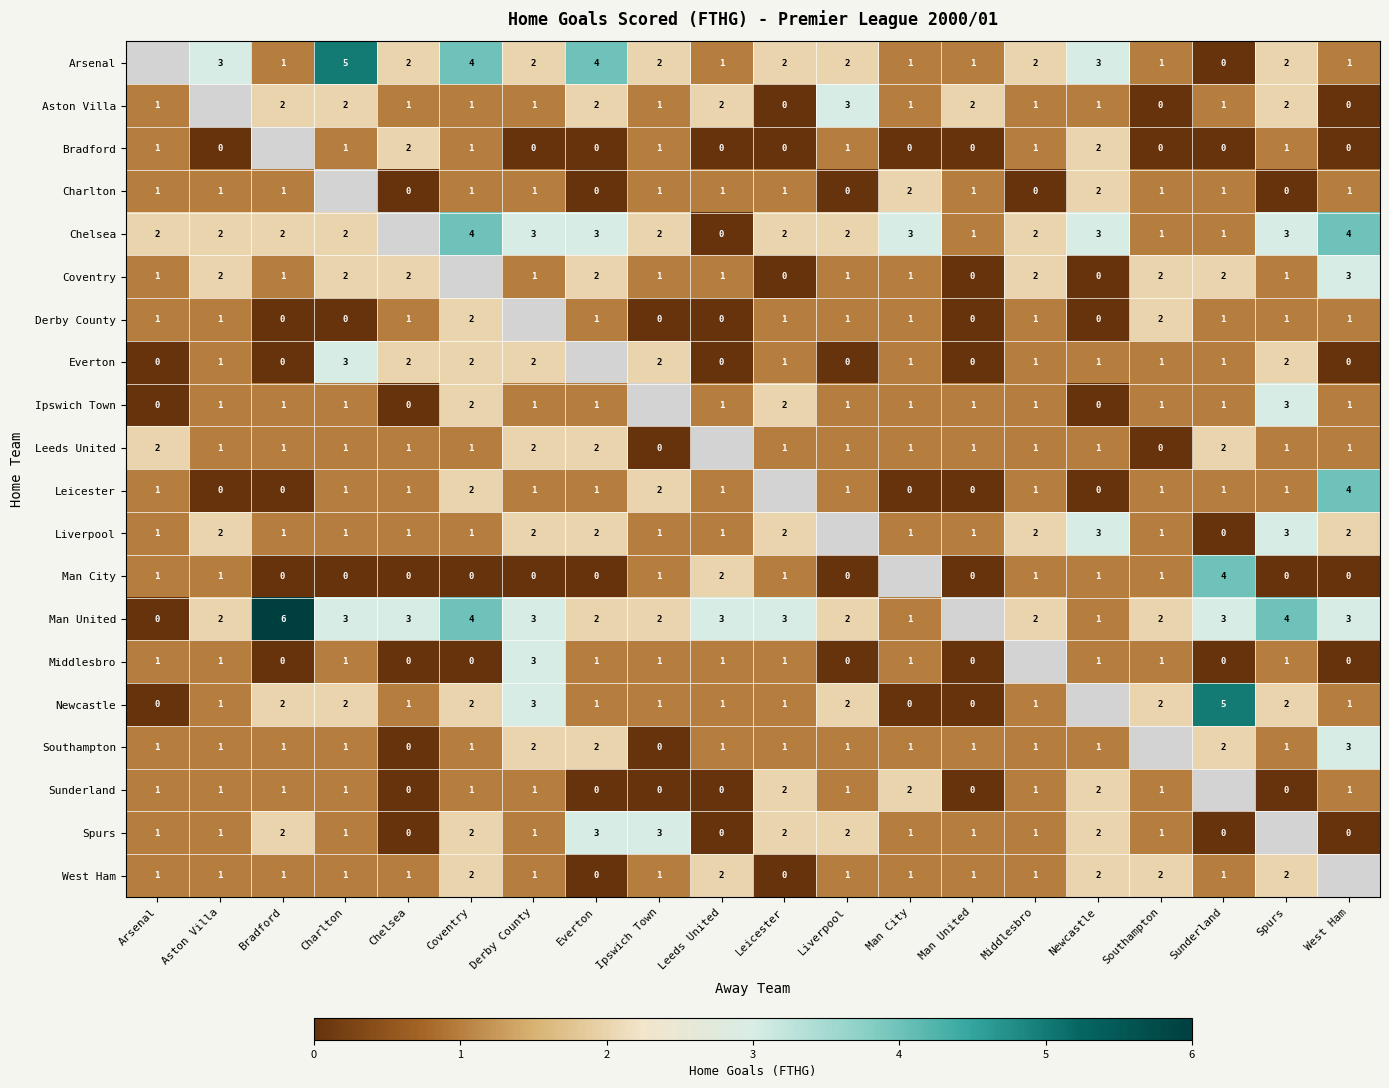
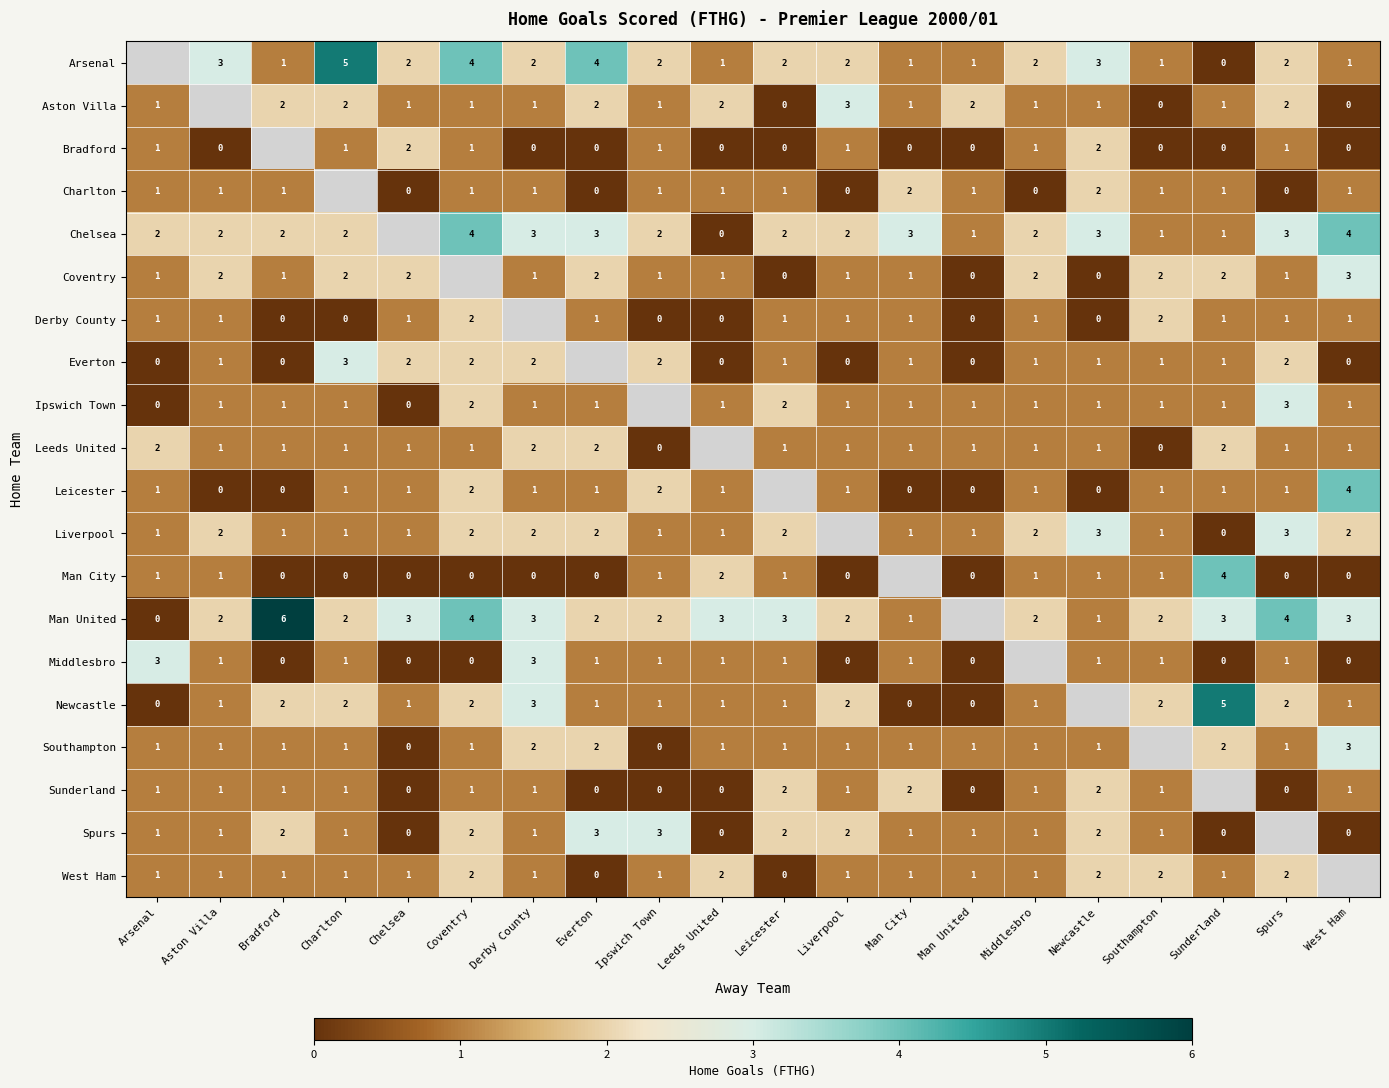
  {
    "Ipswich Town": {
      "Arsenal": 0,
      "Aston Villa": 1,
      "Bradford": 1,
      "Charlton": 1,
      "Chelsea": 0,
      "Coventry": 2,
      "Derby County": 1,
      "Everton": 1,
      "Leeds United": 1,
      "Leicester": 2,
      "Liverpool": 1,
      "Man City": 1,
      "Man United": 1,
      "Middlesbro": 1,
-     "Newcastle": 0,
+     "Newcastle": 1,
      "Southampton": 1,
      "Sunderland": 1,
      "Spurs": 3,
      "West Ham": 1
    },
    "Liverpool": {
      "Arsenal": 1,
      "Aston Villa": 2,
      "Bradford": 1,
      "Charlton": 1,
      "Chelsea": 1,
-     "Coventry": 1,
+     "Coventry": 2,
      "Derby County": 2,
      "Everton": 2,
      "Ipswich Town": 1,
      "Leeds United": 1,
      "Leicester": 2,
      "Man City": 1,
      "Man United": 1,
      "Middlesbro": 2,
      "Newcastle": 3,
      "Southampton": 1,
      "Sunderland": 0,
      "Spurs": 3,
      "West Ham": 2
    },
    "Man United": {
      "Arsenal": 0,
      "Aston Villa": 2,
      "Bradford": 6,
-     "Charlton": 3,
+     "Charlton": 2,
      "Chelsea": 3,
      "Coventry": 4,
      "Derby County": 3,
      "Everton": 2,
      "Ipswich Town": 2,
      "Leeds United": 3,
      "Leicester": 3,
      "Liverpool": 2,
      "Man City": 1,
      "Middlesbro": 2,
      "Newcastle": 1,
      "Southampton": 2,
      "Sunderland": 3,
      "Spurs": 4,
      "West Ham": 3
    },
    "Middlesbro": {
-     "Arsenal": 1,
+     "Arsenal": 3,
      "Aston Villa": 1,
      "Bradford": 0,
      "Charlton": 1,
      "Chelsea": 0,
      "Coventry": 0,
      "Derby County": 3,
      "Everton": 1,
      "Ipswich Town": 1,
      "Leeds United": 1,
      "Leicester": 1,
      "Liverpool": 0,
      "Man City": 1,
      "Man United": 0,
      "Newcastle": 1,
      "Southampton": 1,
      "Sunderland": 0,
      "Spurs": 1,
      "West Ham": 0
    }
  }
